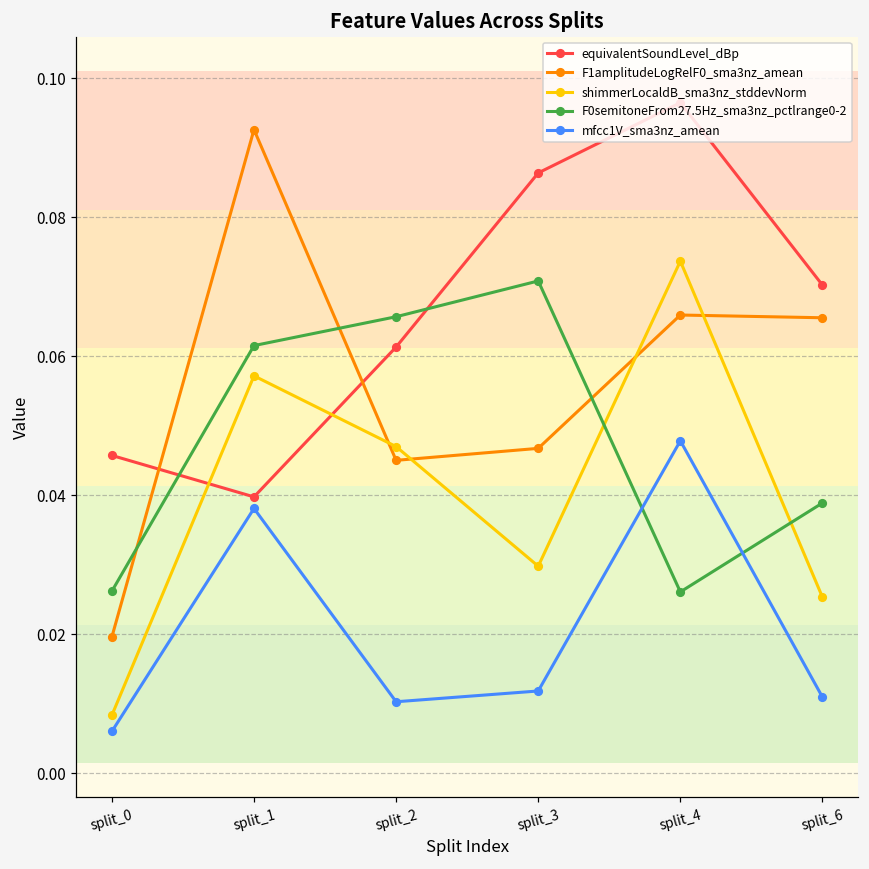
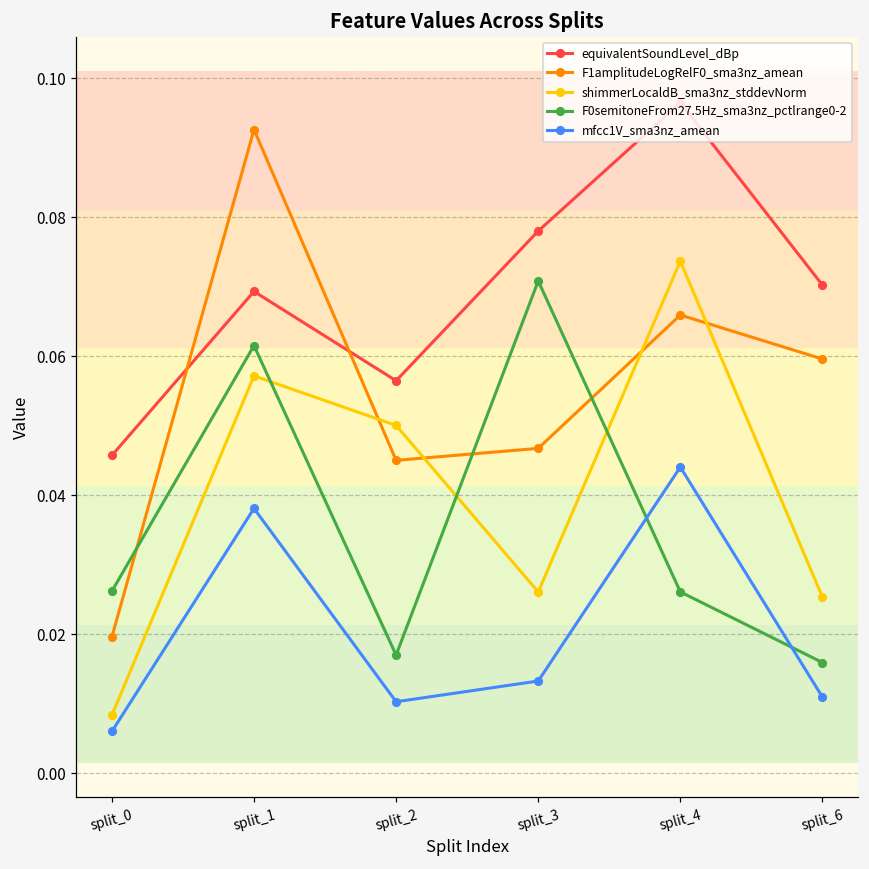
  {
    "equivalentSoundLevel_dBp": {
      "split_0": 0.046,
-     "split_1": 0.040,
-     "split_2": 0.061,
-     "split_3": 0.086,
+     "split_1": 0.069,
+     "split_2": 0.056,
+     "split_3": 0.078,
      "split_6": 0.070
    },
    "F1amplitudeLogRelF0_sma3nz_amean": {
      "split_0": 0.020,
      "split_1": 0.093,
      "split_2": 0.045,
      "split_3": 0.047,
      "split_4": 0.066,
-     "split_6": 0.066
+     "split_6": 0.060
    },
    "shimmerLocaldB_sma3nz_stddevNorm": {
      "split_0": 0.008,
      "split_1": 0.057,
-     "split_2": 0.047,
-     "split_3": 0.030,
+     "split_2": 0.050,
+     "split_3": 0.026,
      "split_4": 0.074,
      "split_6": 0.025
    },
    "F0semitoneFrom27.5Hz_sma3nz_pctlrange0-2": {
      "split_0": 0.026,
      "split_1": 0.062,
-     "split_2": 0.066,
+     "split_2": 0.017,
      "split_3": 0.071,
      "split_4": 0.026,
-     "split_6": 0.039
+     "split_6": 0.016
    },
    "mfcc1V_sma3nz_amean": {
      "split_0": 0.006,
      "split_1": 0.038,
      "split_2": 0.010,
-     "split_3": 0.012,
-     "split_4": 0.048,
+     "split_3": 0.013,
+     "split_4": 0.044,
      "split_6": 0.011
    }
  }
